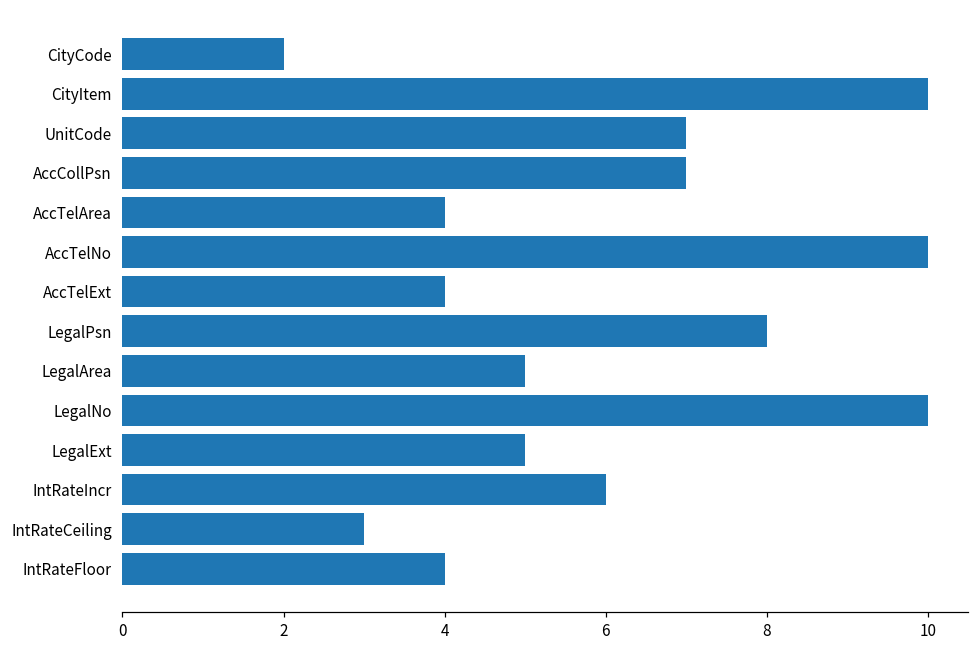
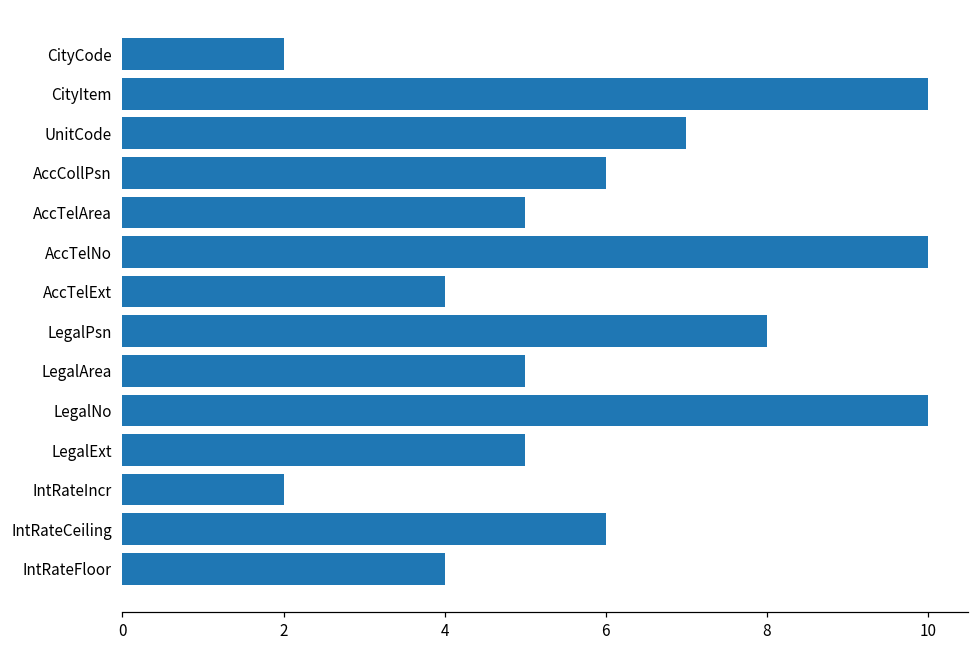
  {
    "CityCode": 2,
    "CityItem": 10,
    "UnitCode": 7,
-   "AccCollPsn": 7,
-   "AccTelArea": 4,
+   "AccCollPsn": 6,
+   "AccTelArea": 5,
    "AccTelNo": 10,
    "AccTelExt": 4,
    "LegalPsn": 8,
    "LegalArea": 5,
    "LegalNo": 10,
    "LegalExt": 5,
-   "IntRateIncr": 6,
-   "IntRateCeiling": 3,
+   "IntRateIncr": 2,
+   "IntRateCeiling": 6,
    "IntRateFloor": 4
  }
